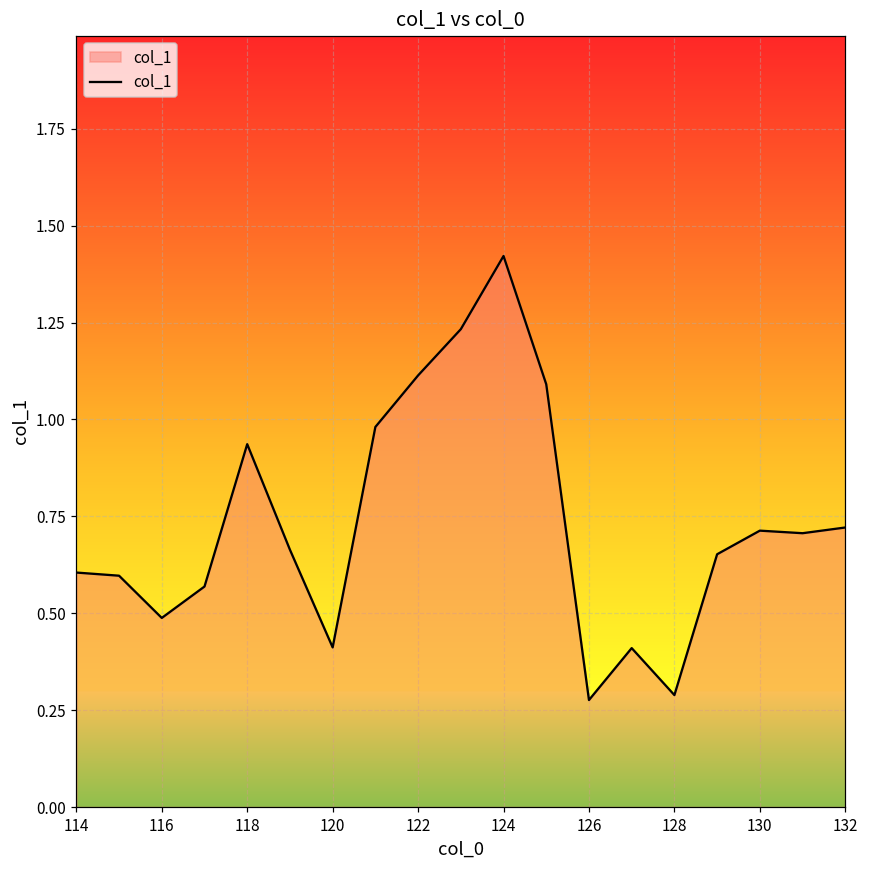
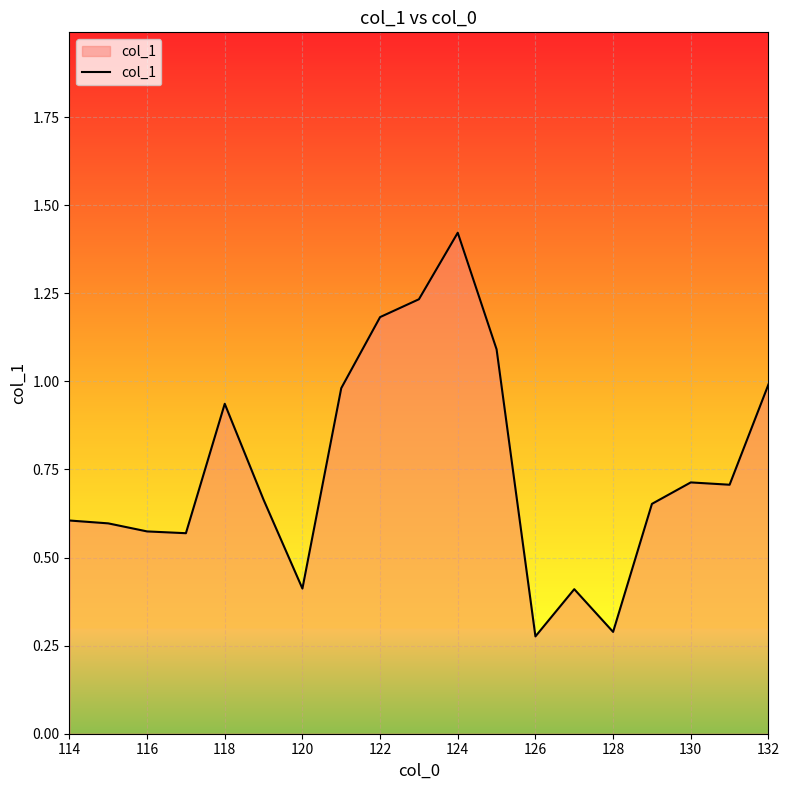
  {
    "114": 0.61,
-   "116": 0.49,
+   "116": 0.57,
    "118": 0.94,
    "120": 0.41,
-   "122": 1.11,
+   "122": 1.18,
    "124": 1.42,
    "126": 0.28,
    "128": 0.29,
    "130": 0.71,
-   "132": 0.72
+   "132": 0.99
  }
